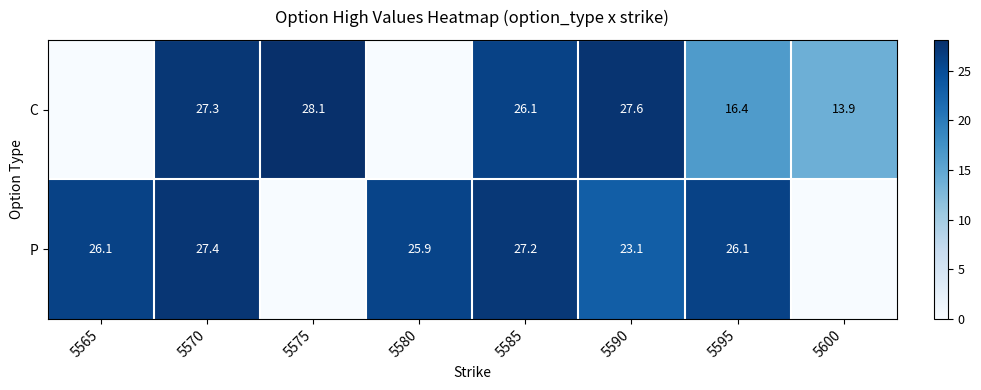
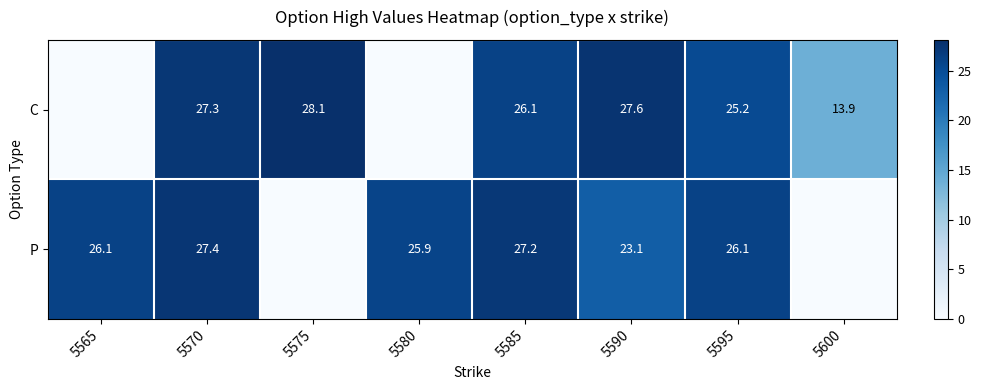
  {
    "C": {
      "5570": 27.3,
      "5575": 28.1,
      "5585": 26.1,
      "5590": 27.6,
-     "5595": 16.4,
+     "5595": 25.2,
      "5600": 13.9
    },
    "P": {
      "5565": 26.1,
      "5570": 27.4,
      "5580": 25.9,
      "5585": 27.2,
      "5590": 23.1,
      "5595": 26.1
    }
  }
